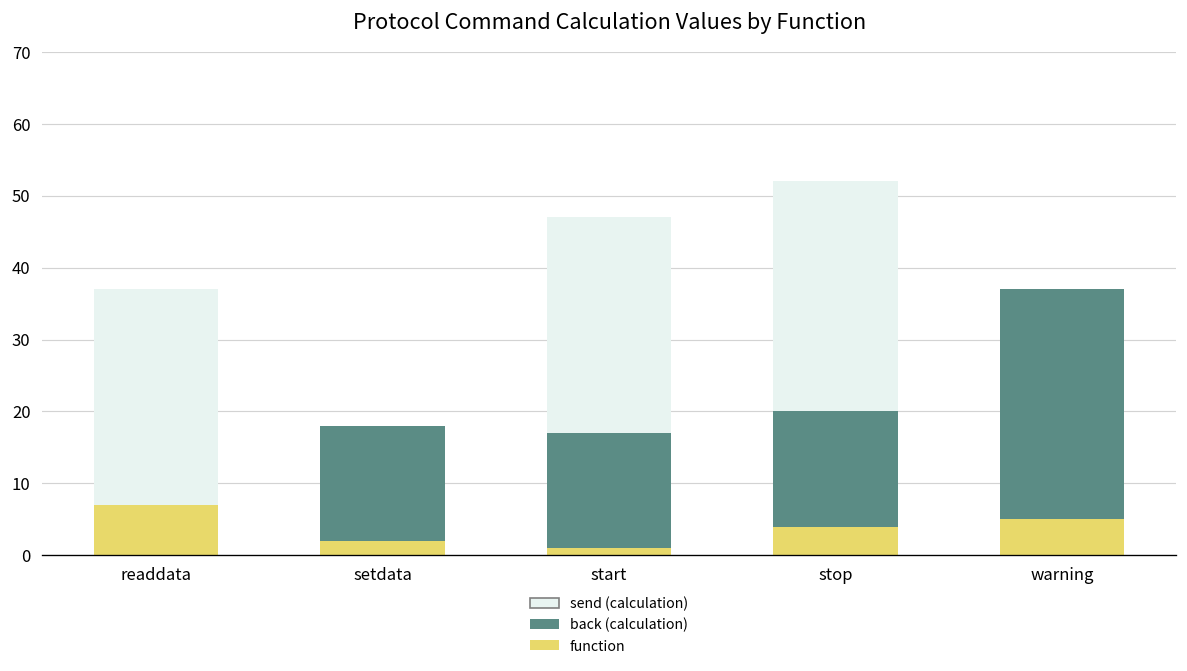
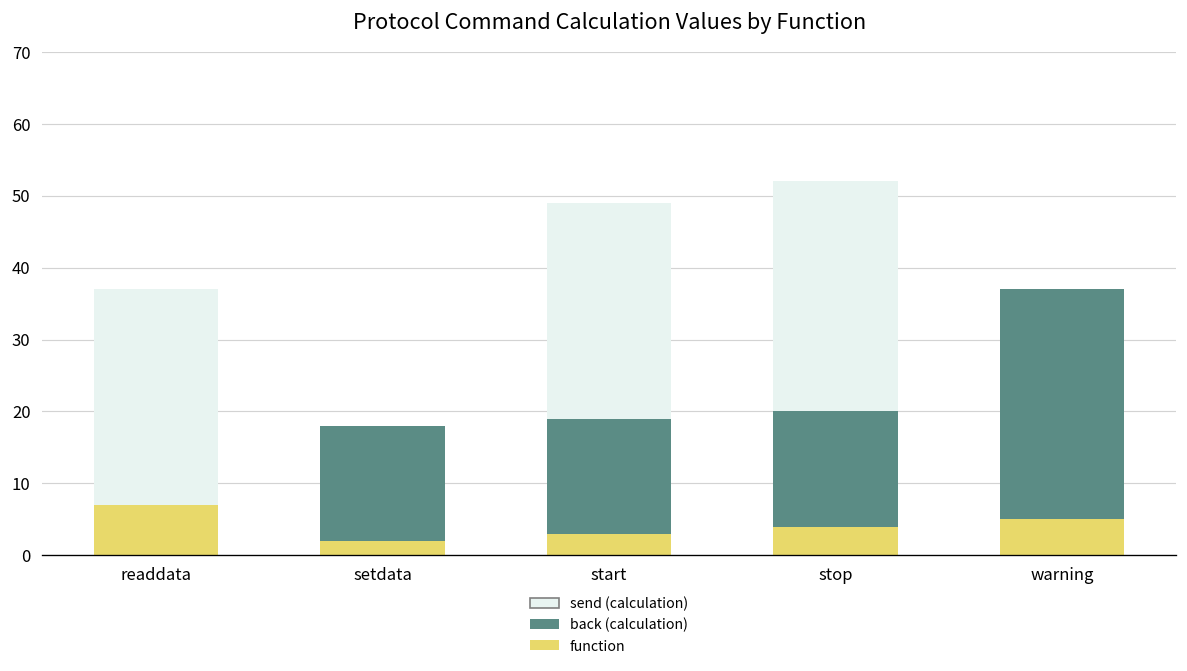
  {
    "function": {
      "readdata": 7,
      "setdata": 2,
-     "start": 1,
+     "start": 3,
      "stop": 4,
      "warning": 5
    },
    "back (calculation)": {
      "readdata": 0,
      "setdata": 16,
      "start": 16,
      "stop": 16,
      "warning": 32
    },
    "send (calculation)": {
      "readdata": 30,
      "setdata": 0,
      "start": 30,
      "stop": 32,
      "warning": 0
    }
  }
